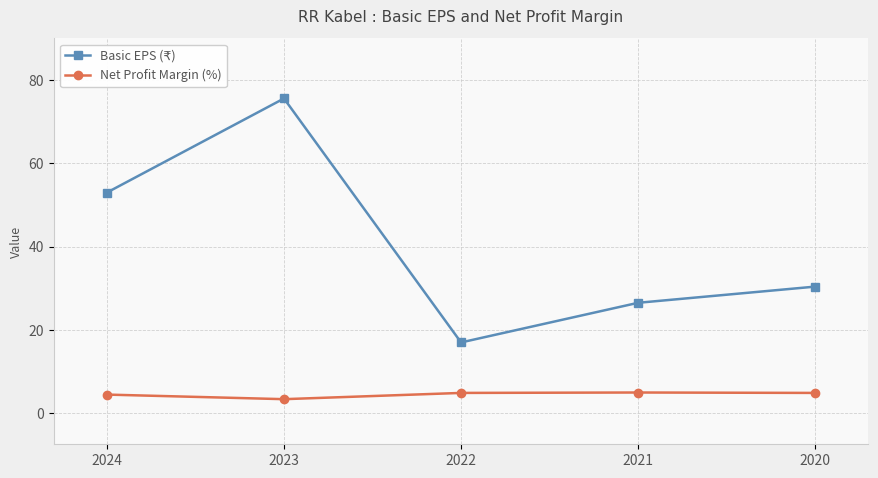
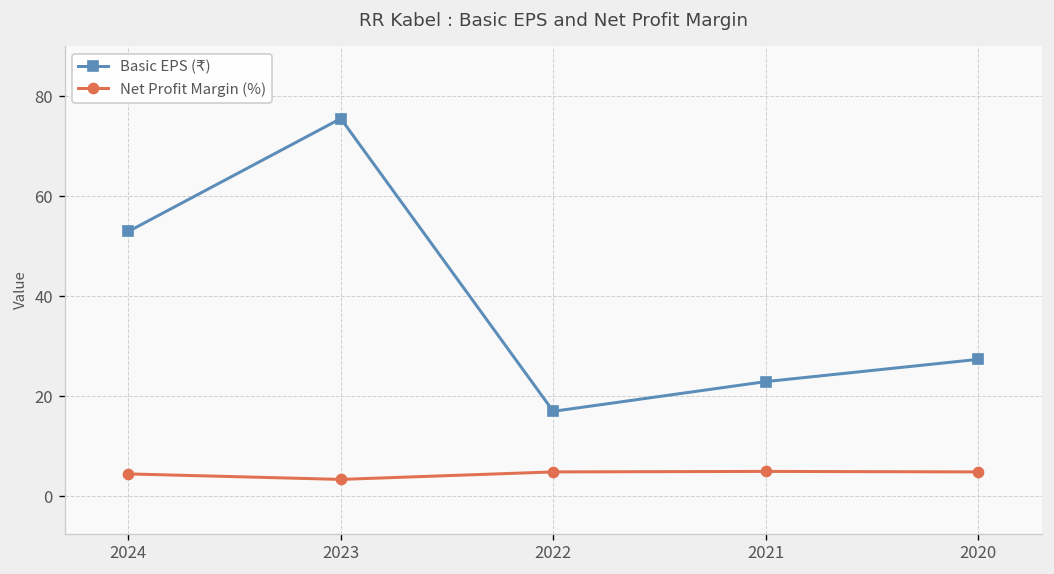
  {
    "Basic EPS (₹)": {
      "2024": 53,
      "2023": 76,
      "2022": 17,
-     "2021": 27,
-     "2020": 30
+     "2021": 23,
+     "2020": 27
    },
    "Net Profit Margin (%)": {
      "2024": 5,
      "2023": 3,
      "2022": 5,
      "2021": 5,
      "2020": 5
    }
  }
